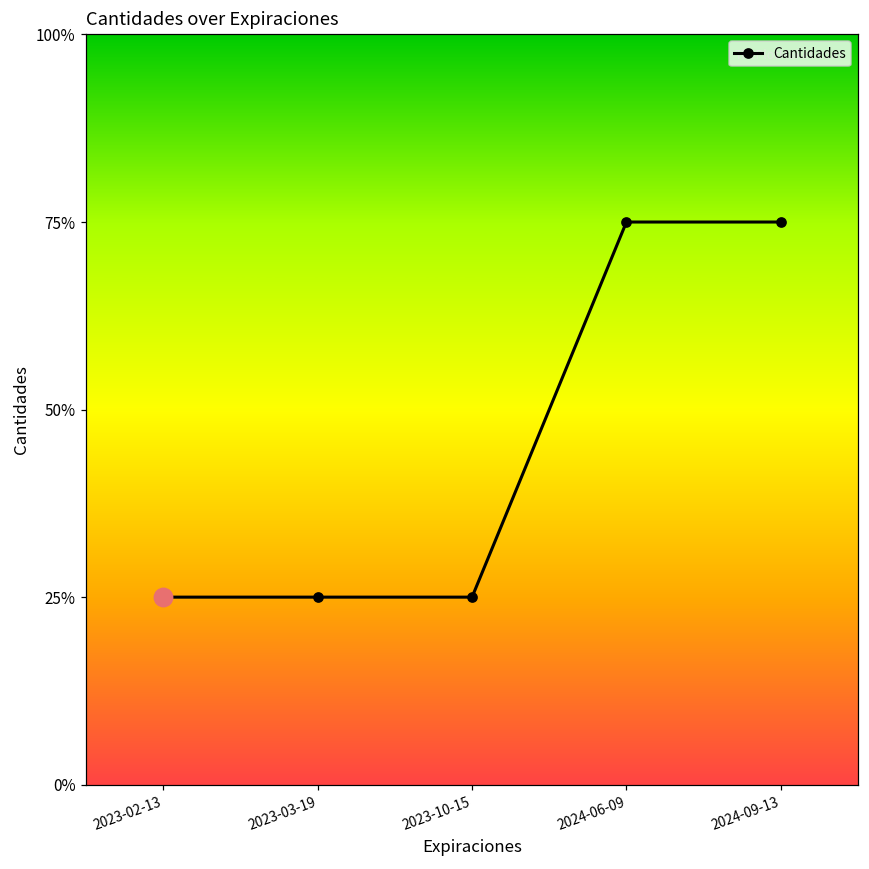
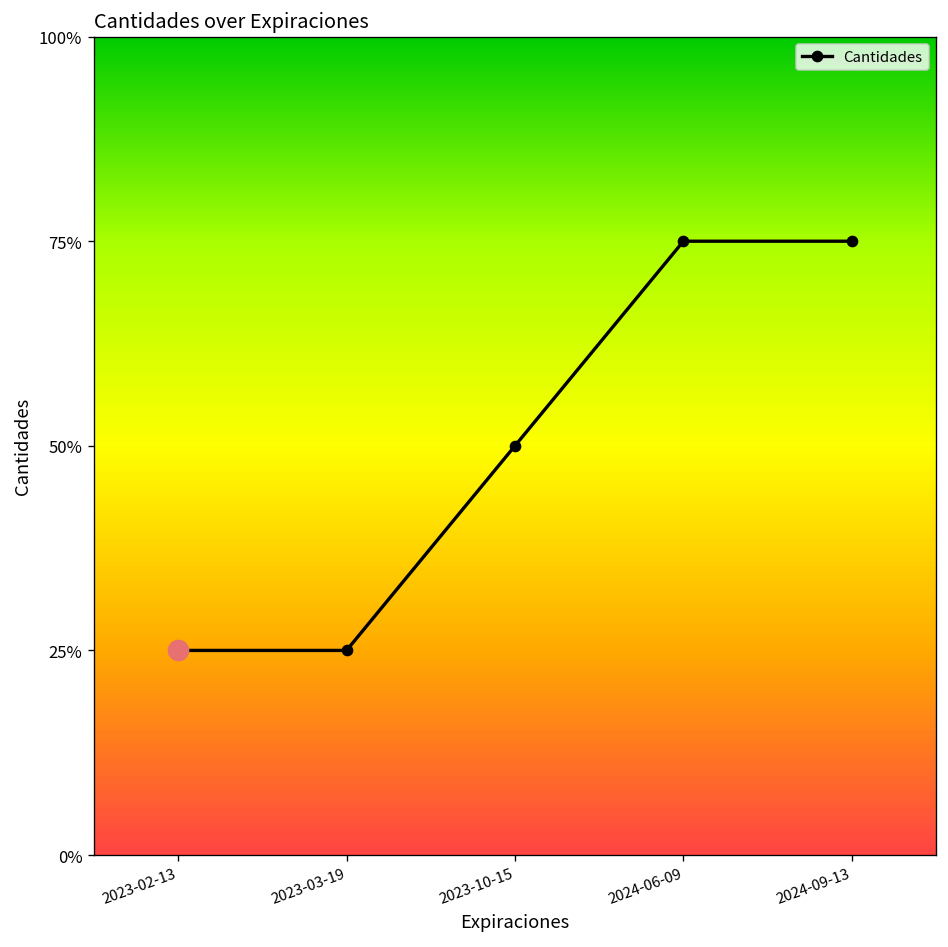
  {
    "Cantidades": {
      "2023-03-19": "25%",
-     "2023-10-15": "25%",
+     "2023-10-15": "50%",
      "2024-06-09": "75%",
      "2024-09-13": "75%"
    }
  }
